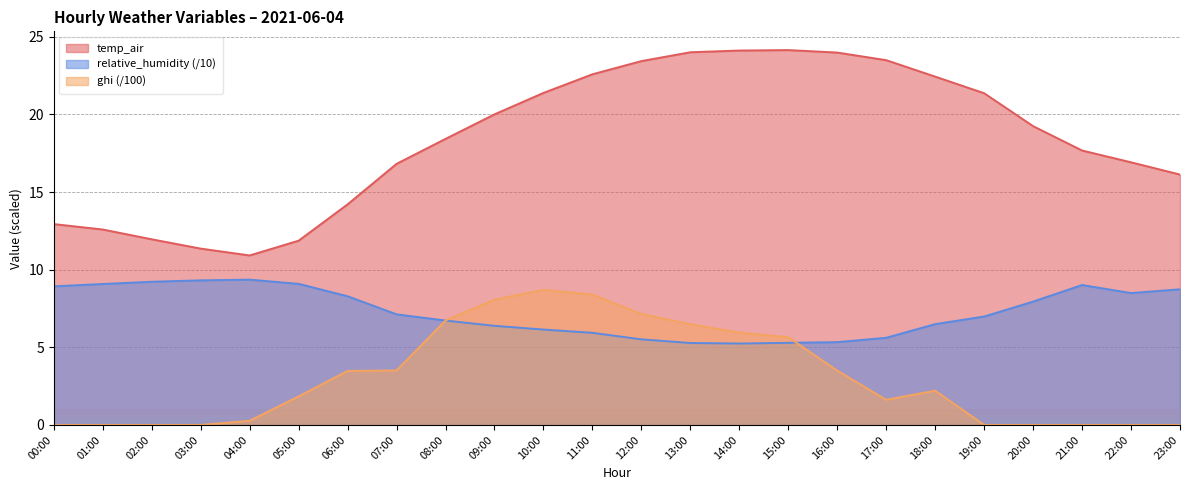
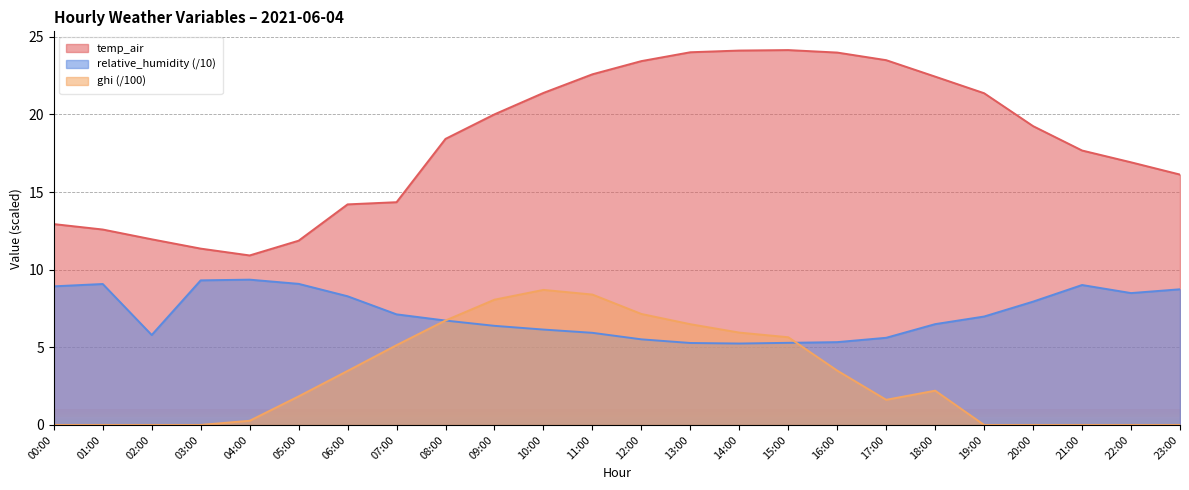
  {
    "temp_air": {
      "00:00": 12.9,
      "01:00": 12.6,
      "02:00": 12.0,
      "03:00": 11.4,
      "04:00": 10.9,
      "05:00": 11.9,
      "06:00": 14.2,
-     "07:00": 16.8,
+     "07:00": 14.4,
      "08:00": 18.4,
      "09:00": 20.0,
      "10:00": 21.4,
      "11:00": 22.6,
      "12:00": 23.4,
      "13:00": 24.0,
      "14:00": 24.1,
      "15:00": 24.2,
      "16:00": 24.0,
      "17:00": 23.5,
      "18:00": 22.4,
      "19:00": 21.4,
      "20:00": 19.3,
      "21:00": 17.7,
      "22:00": 16.9,
      "23:00": 16.1
    },
    "relative_humidity (/10)": {
      "00:00": 8.9,
      "01:00": 9.1,
-     "02:00": 9.2,
+     "02:00": 5.8,
      "03:00": 9.3,
      "04:00": 9.4,
      "05:00": 9.1,
      "06:00": 8.3,
      "07:00": 7.1,
      "09:00": 6.4,
      "10:00": 6.1,
      "11:00": 5.9,
      "12:00": 5.5,
      "13:00": 5.3,
      "14:00": 5.2,
      "15:00": 5.3,
      "16:00": 5.3,
      "17:00": 5.6,
      "18:00": 6.5,
      "19:00": 7.0,
      "20:00": 7.9,
      "21:00": 9.0,
      "22:00": 8.5,
      "23:00": 8.7
    },
    "ghi (/100)": {
      "00:00": 0.0,
      "01:00": 0.0,
      "02:00": 0.0,
      "03:00": 0.0,
      "04:00": 0.3,
      "05:00": 1.8,
      "06:00": 3.5,
-     "07:00": 3.5,
+     "07:00": 5.1,
      "09:00": 8.1,
      "10:00": 8.7,
      "11:00": 8.4,
      "12:00": 7.2,
      "13:00": 6.5,
      "14:00": 6.0,
      "15:00": 5.7,
      "16:00": 3.5,
      "17:00": 1.6,
      "18:00": 2.2,
      "19:00": 0.0,
      "20:00": 0.0,
      "21:00": 0.0,
      "22:00": 0.0,
      "23:00": 0.0
    }
  }
